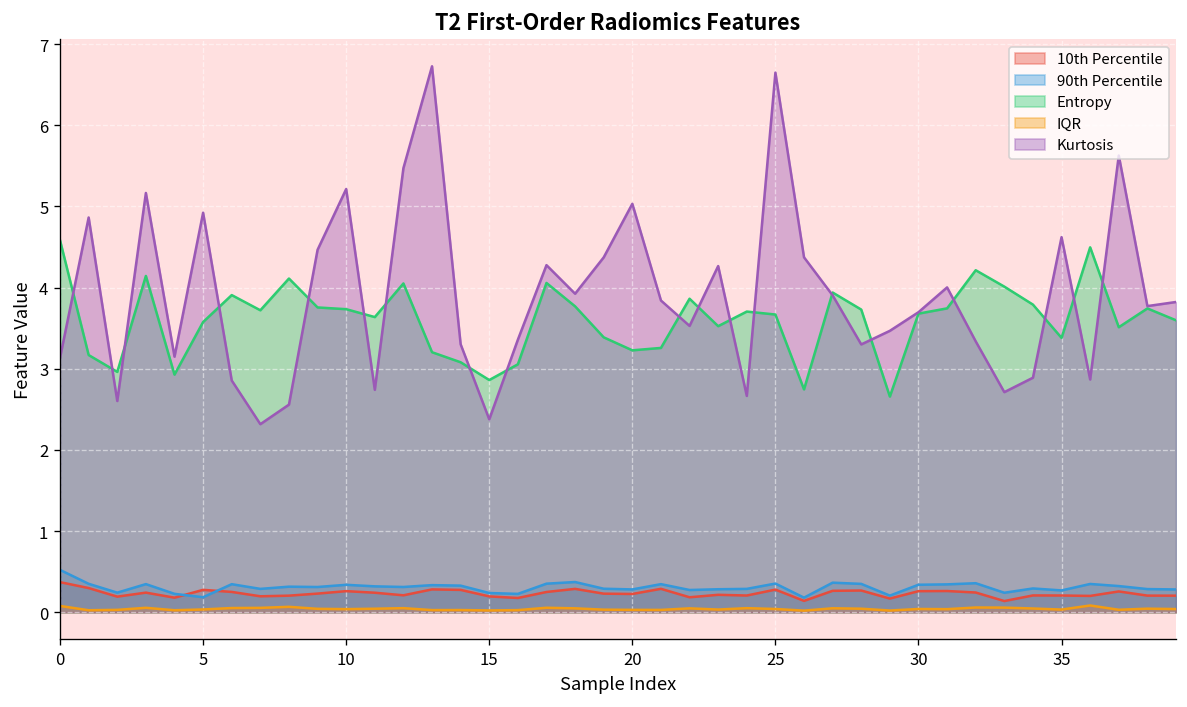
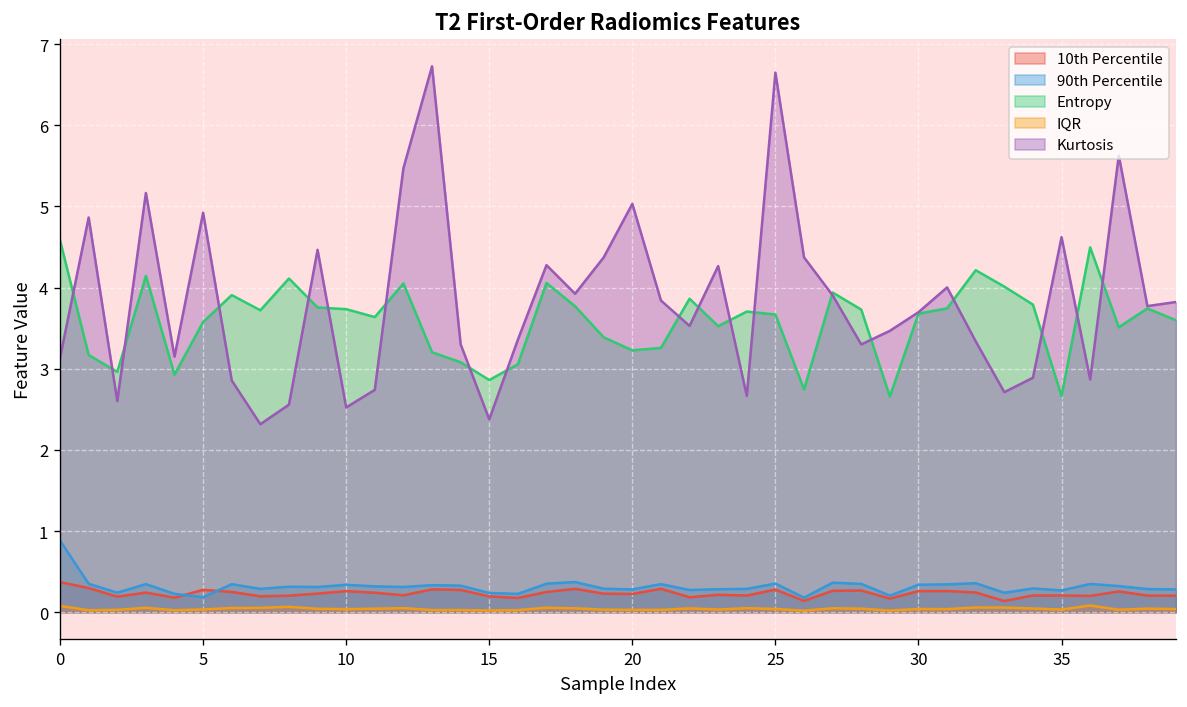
  {
    "90th Percentile": {
-     "0": 0.5,
+     "0": 0.9,
      "5": 0.2,
      "10": 0.3,
      "15": 0.2,
      "20": 0.3,
      "25": 0.4,
      "30": 0.3,
      "35": 0.3
    },
    "Entropy": {
      "0": 4.6,
      "5": 3.6,
      "10": 3.7,
      "15": 2.9,
      "20": 3.2,
      "25": 3.7,
-     "35": 3.4
+     "35": 2.7
    },
    "Kurtosis": {
      "0": 3.1,
      "5": 4.9,
-     "10": 5.2,
+     "10": 2.5,
      "15": 2.4,
      "20": 5.0,
      "25": 6.6,
      "35": 4.6
    }
  }
